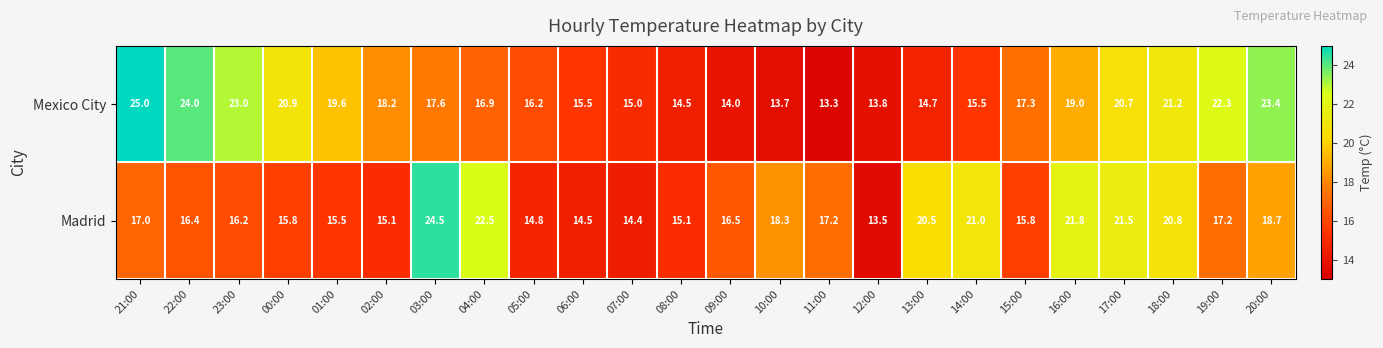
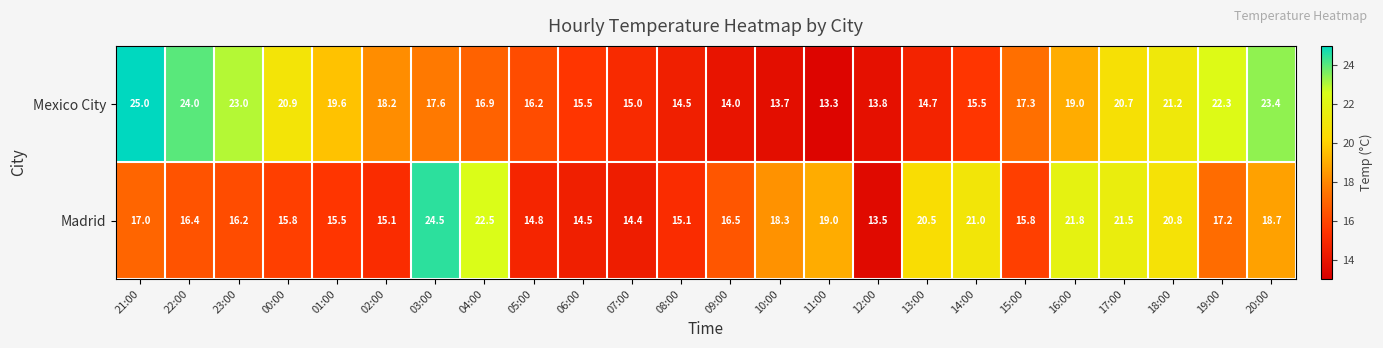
  {
    "Mexico City": {
      "21:00": 25.0,
      "22:00": 24.0,
      "23:00": 23.0,
      "00:00": 20.9,
      "01:00": 19.6,
      "02:00": 18.2,
      "03:00": 17.6,
      "04:00": 16.9,
      "05:00": 16.2,
      "06:00": 15.5,
      "07:00": 15.0,
      "08:00": 14.5,
      "09:00": 14.0,
      "10:00": 13.7,
      "11:00": 13.3,
      "12:00": 13.8,
      "13:00": 14.7,
      "14:00": 15.5,
      "15:00": 17.3,
      "16:00": 19.0,
      "17:00": 20.7,
      "18:00": 21.2,
      "19:00": 22.3,
      "20:00": 23.4
    },
    "Madrid": {
      "21:00": 17.0,
      "22:00": 16.4,
      "23:00": 16.2,
      "00:00": 15.8,
      "01:00": 15.5,
      "02:00": 15.1,
      "03:00": 24.5,
      "04:00": 22.5,
      "05:00": 14.8,
      "06:00": 14.5,
      "07:00": 14.4,
      "08:00": 15.1,
      "09:00": 16.5,
      "10:00": 18.3,
-     "11:00": 17.2,
+     "11:00": 19.0,
      "12:00": 13.5,
      "13:00": 20.5,
      "14:00": 21.0,
      "15:00": 15.8,
      "16:00": 21.8,
      "17:00": 21.5,
      "18:00": 20.8,
      "19:00": 17.2,
      "20:00": 18.7
    }
  }
